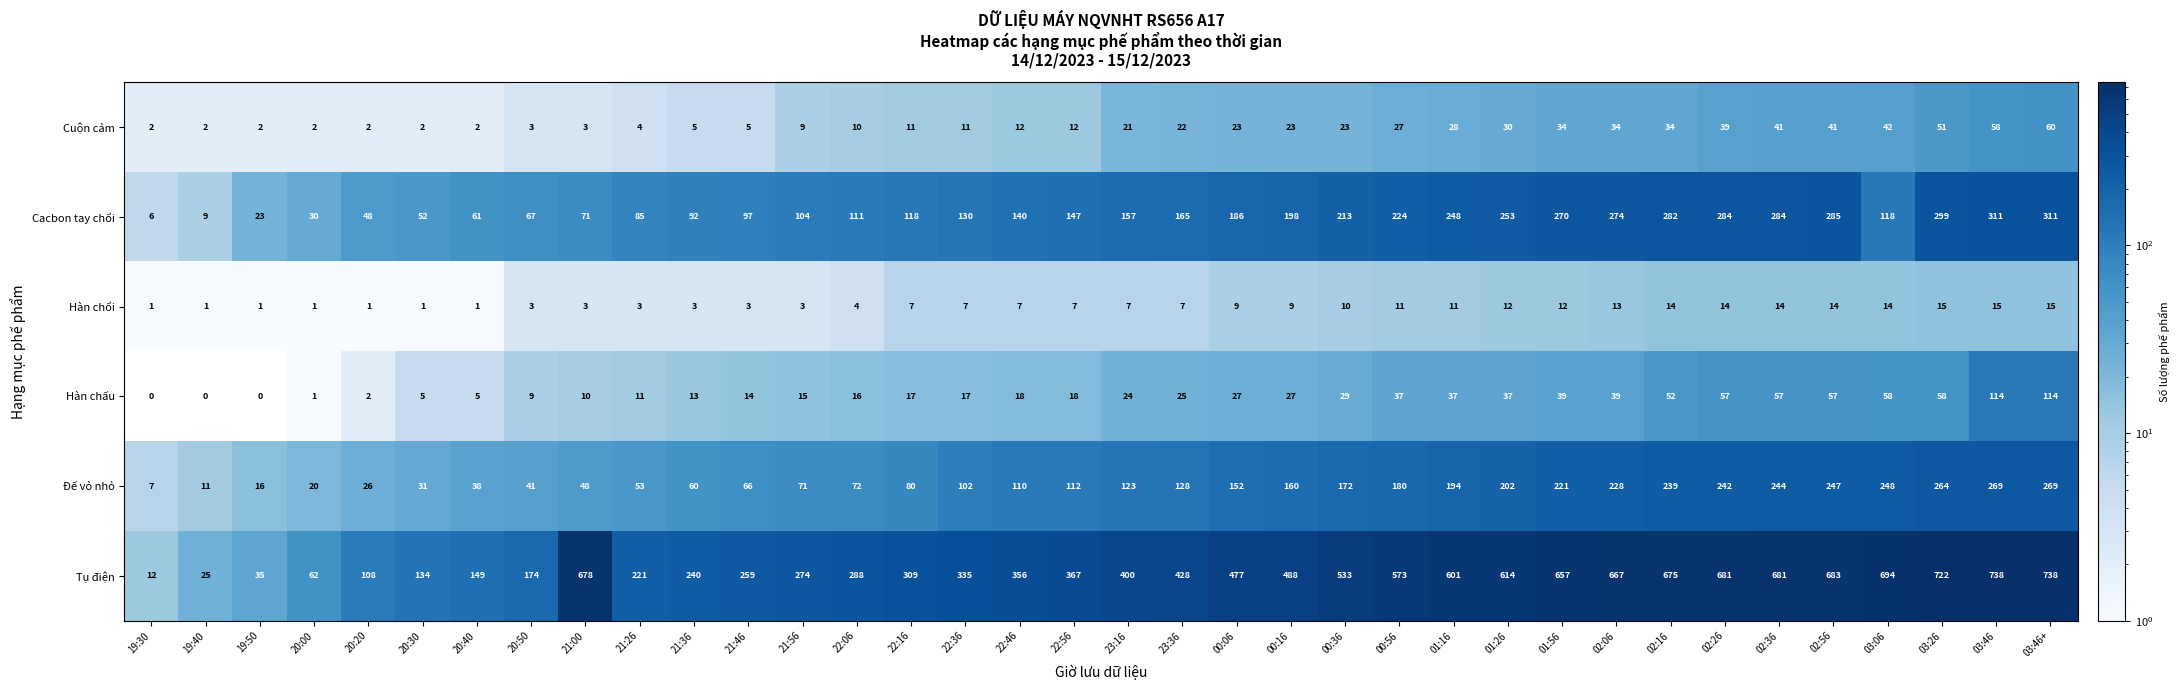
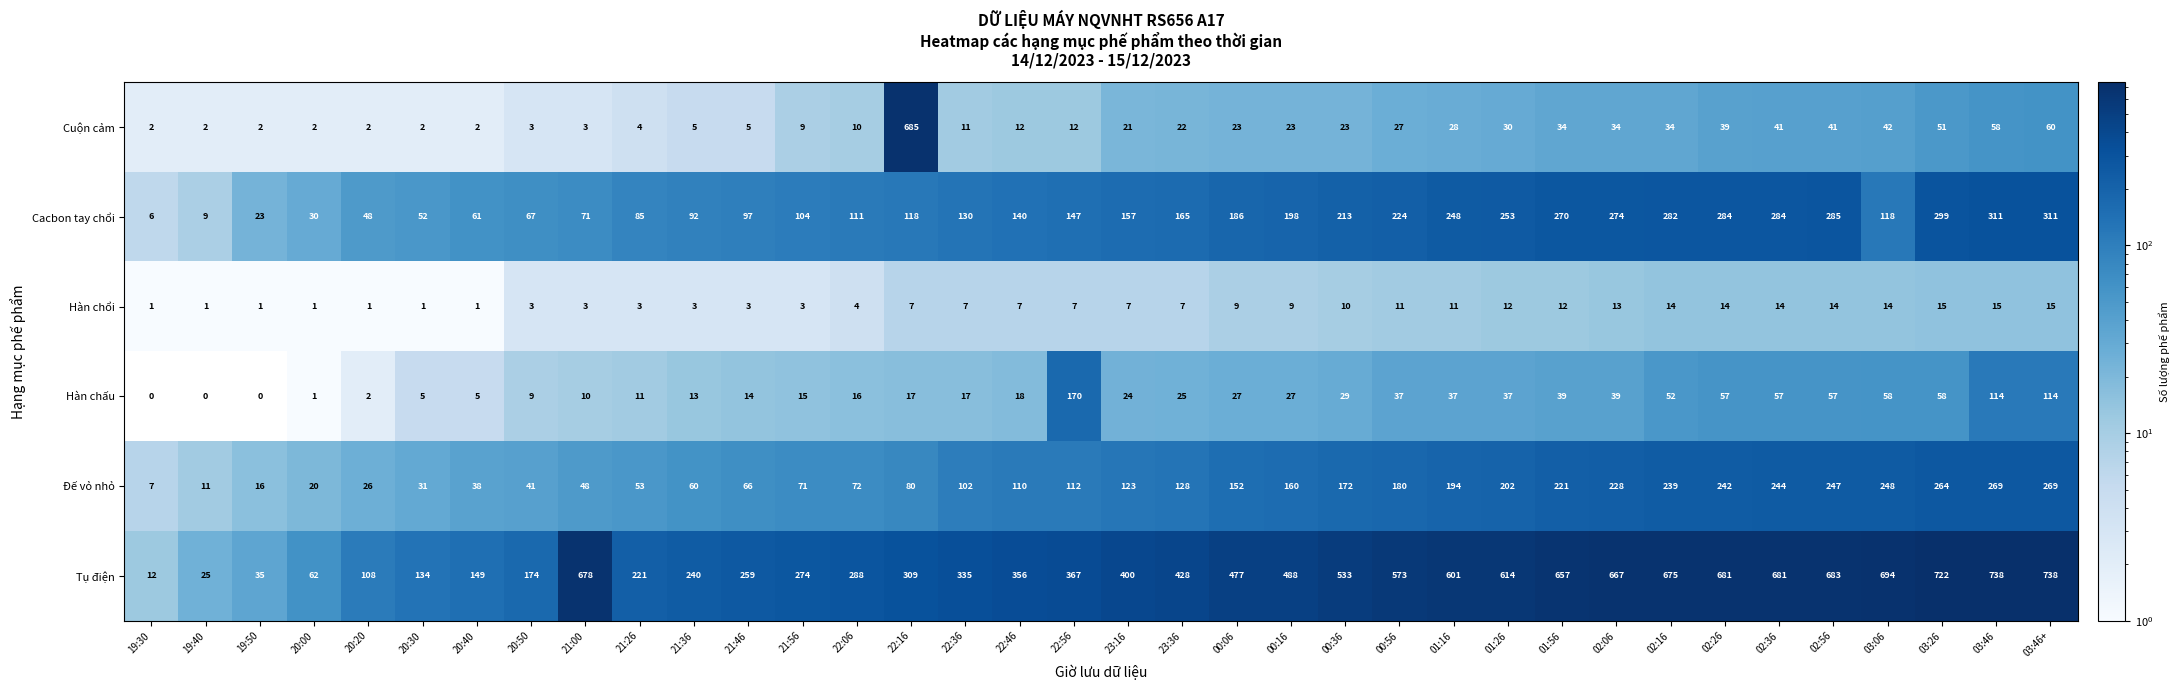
  {
    "Cuộn cảm": {
      "19:30": 2,
      "19:40": 2,
      "19:50": 2,
      "20:00": 2,
      "20:20": 2,
      "20:30": 2,
      "20:40": 2,
      "20:50": 3,
      "21:00": 3,
      "21:26": 4,
      "21:36": 5,
      "21:46": 5,
      "21:56": 9,
      "22:06": 10,
-     "22:16": 11,
+     "22:16": 685,
      "22:36": 11,
      "22:46": 12,
      "22:56": 12,
      "23:16": 21,
      "23:36": 22,
      "00:06": 23,
      "00:16": 23,
      "00:36": 23,
      "00:56": 27,
      "01:16": 28,
      "01:26": 30,
      "01:56": 34,
      "02:06": 34,
      "02:16": 34,
      "02:26": 39,
      "02:36": 41,
      "02:56": 41,
      "03:06": 42,
      "03:26": 51,
      "03:46": 58,
      "03:46+": 60
    },
    "Hàn chấu": {
      "19:30": 0,
      "19:40": 0,
      "19:50": 0,
      "20:00": 1,
      "20:20": 2,
      "20:30": 5,
      "20:40": 5,
      "20:50": 9,
      "21:00": 10,
      "21:26": 11,
      "21:36": 13,
      "21:46": 14,
      "21:56": 15,
      "22:06": 16,
      "22:16": 17,
      "22:36": 17,
      "22:46": 18,
-     "22:56": 18,
+     "22:56": 170,
      "23:16": 24,
      "23:36": 25,
      "00:06": 27,
      "00:16": 27,
      "00:36": 29,
      "00:56": 37,
      "01:16": 37,
      "01:26": 37,
      "01:56": 39,
      "02:06": 39,
      "02:16": 52,
      "02:26": 57,
      "02:36": 57,
      "02:56": 57,
      "03:06": 58,
      "03:26": 58,
      "03:46": 114,
      "03:46+": 114
    }
  }
